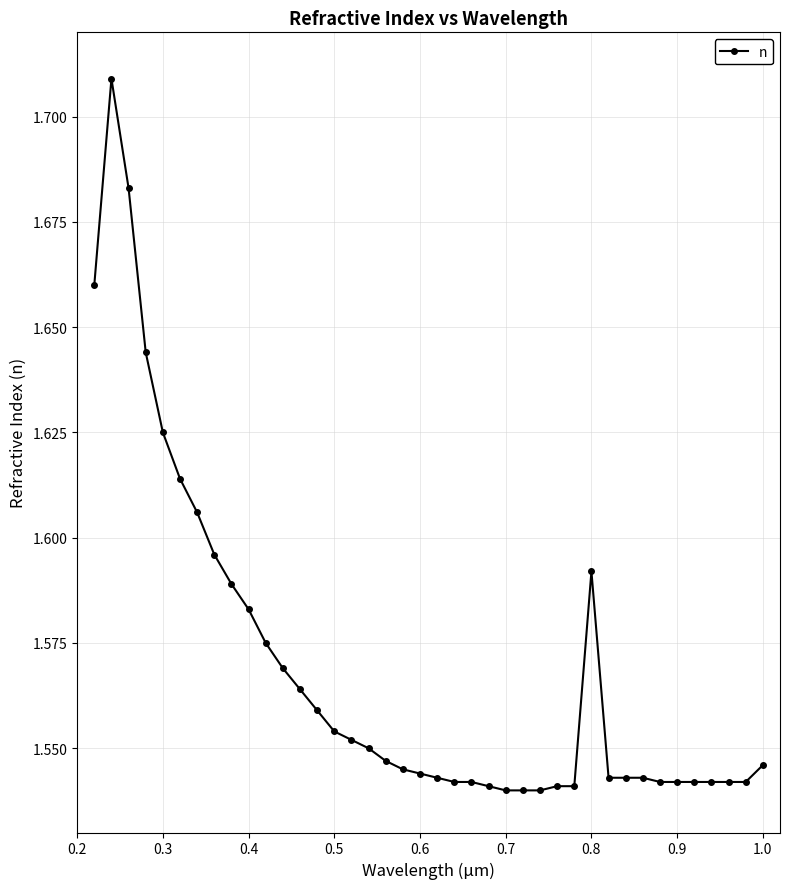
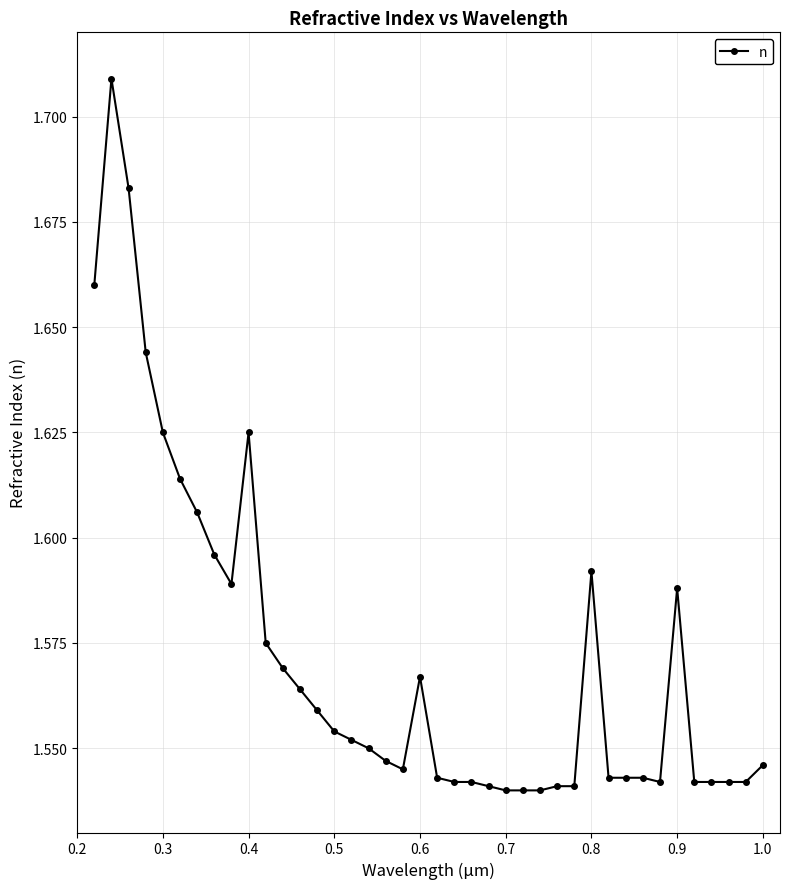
  {
    "0.3": 1.625,
-   "0.4": 1.583,
+   "0.4": 1.625,
    "0.5": 1.554,
-   "0.6": 1.544,
+   "0.6": 1.567,
    "0.7": 1.540,
    "0.8": 1.592,
-   "0.9": 1.542,
+   "0.9": 1.588,
    "1.0": 1.546
  }
